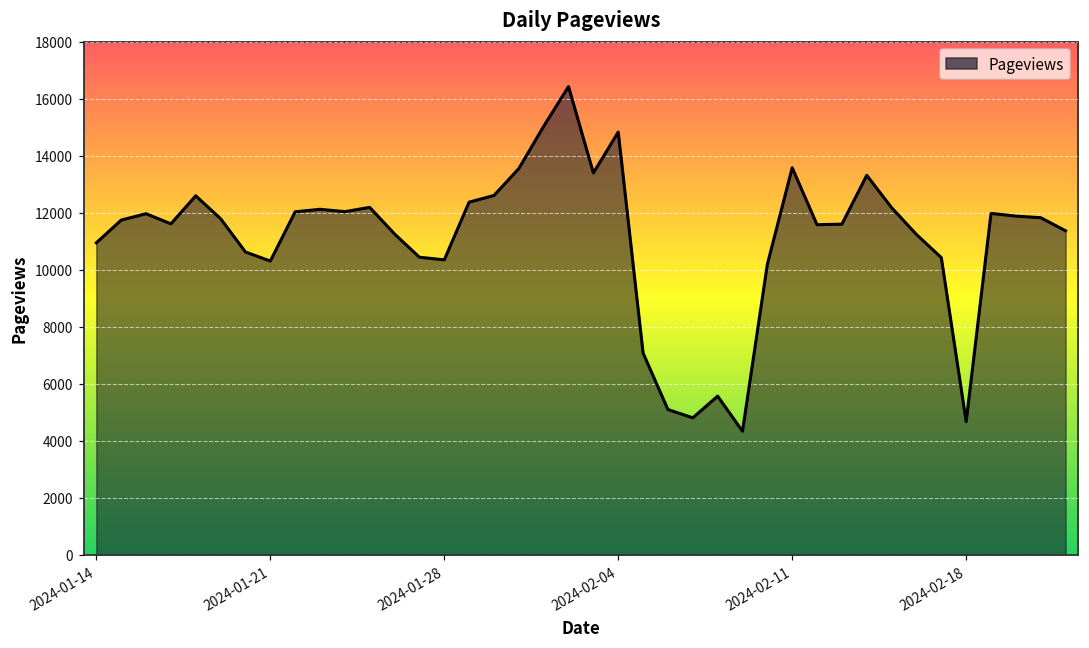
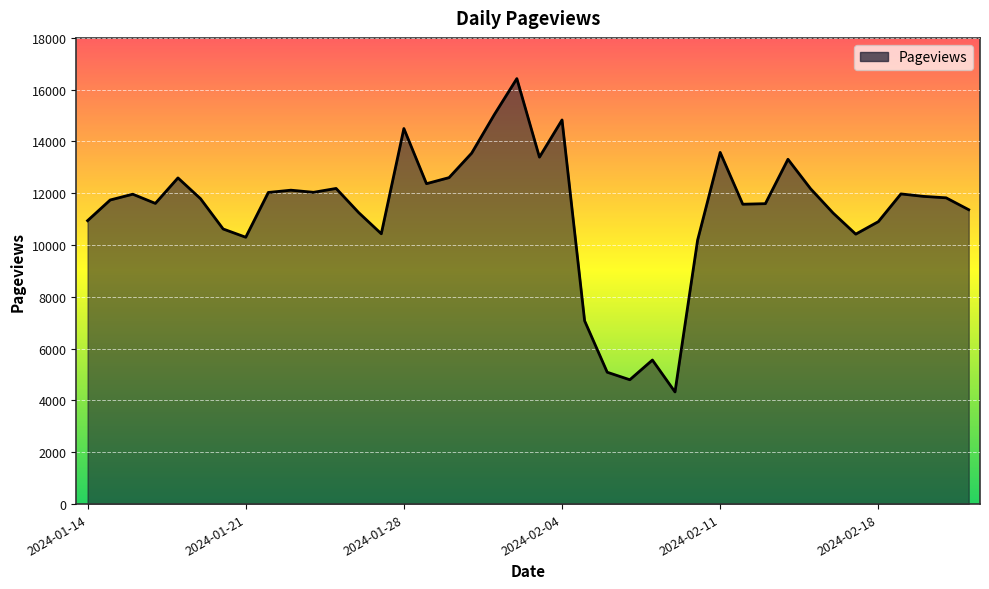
  {
    "2024-01-14": 10900,
    "2024-01-21": 10300,
-   "2024-01-28": 10300,
+   "2024-01-28": 14500,
    "2024-02-04": 14800,
    "2024-02-11": 13600,
-   "2024-02-18": 4700
+   "2024-02-18": 10900
  }
